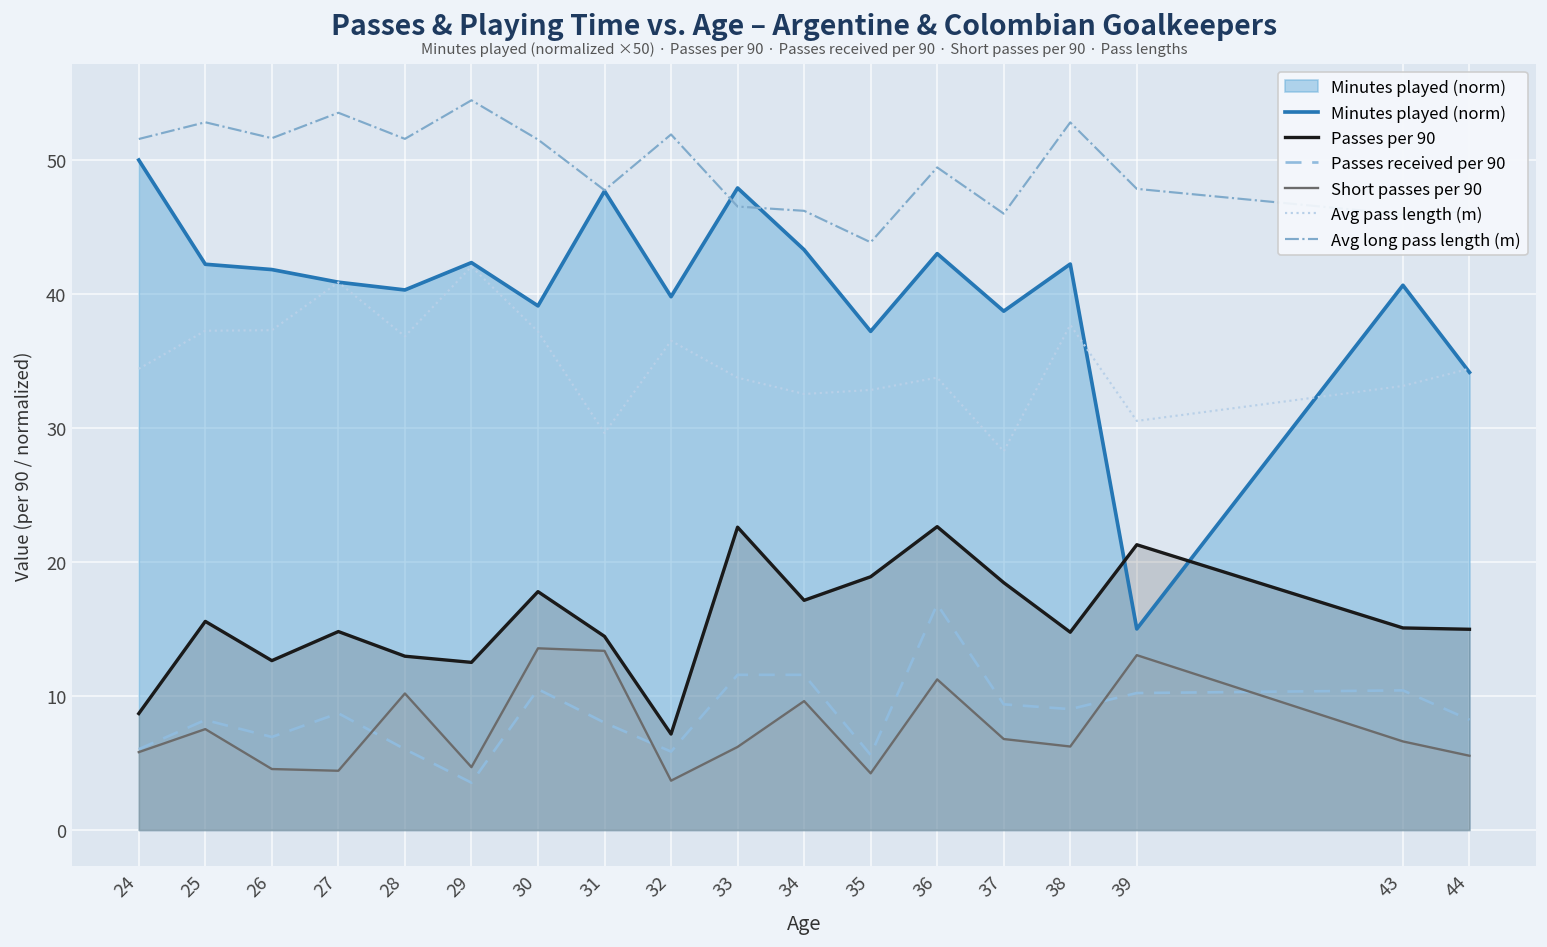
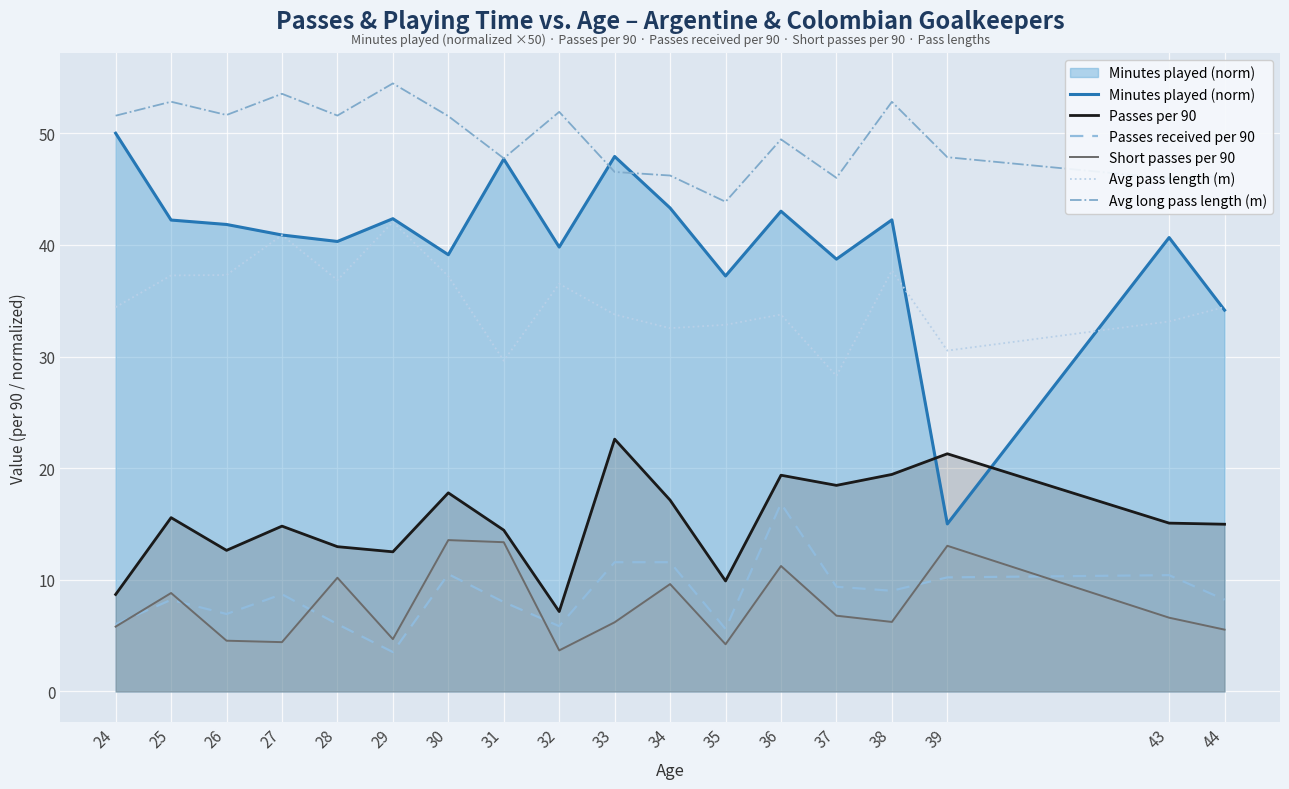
  {
    "Passes per 90": {
      "24": 8.7,
      "25": 15.6,
      "26": 12.6,
      "27": 14.8,
      "28": 13.0,
      "29": 12.5,
      "30": 17.8,
      "31": 14.5,
      "32": 7.2,
      "33": 22.6,
      "34": 17.1,
-     "35": 18.9,
-     "36": 22.6,
+     "35": 9.9,
+     "36": 19.4,
      "37": 18.5,
-     "38": 14.8,
+     "38": 19.4,
      "39": 21.3,
      "43": 15.1,
      "44": 15.0
    },
    "Short passes per 90": {
-     "25": 7.5,
+     "25": 8.8,
      "26": 4.6,
      "27": 4.4,
      "28": 10.2,
      "29": 4.7,
      "30": 13.6,
      "31": 13.4,
      "32": 3.7,
      "33": 6.2,
      "34": 9.6,
      "35": 4.2,
      "36": 11.2,
      "37": 6.8,
      "38": 6.2,
      "39": 13.1,
      "43": 6.6,
      "44": 5.5
    }
  }
